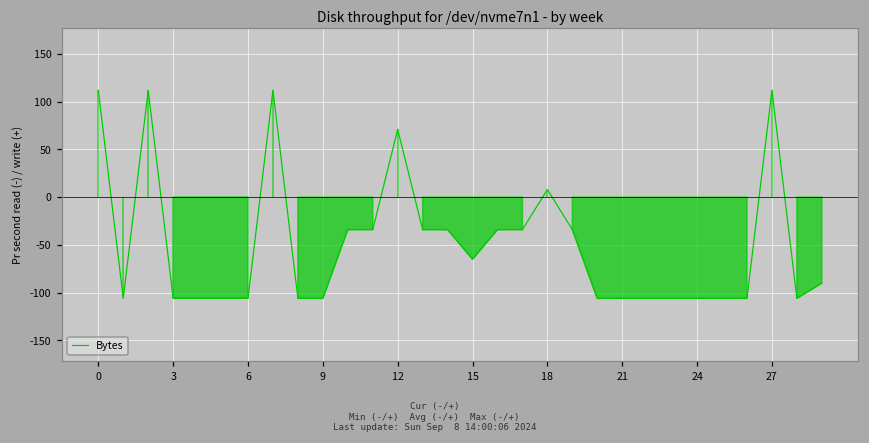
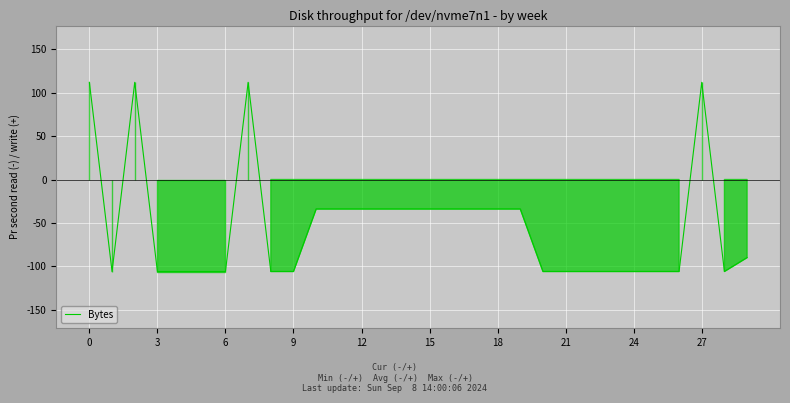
  {
    "0": 110,
    "3": -110,
    "6": -110,
    "9": -110,
-   "12": 70,
-   "15": -70,
-   "18": 10,
+   "12": -30,
+   "15": -30,
+   "18": -30,
    "21": -110,
    "24": -110,
    "27": 110
  }
